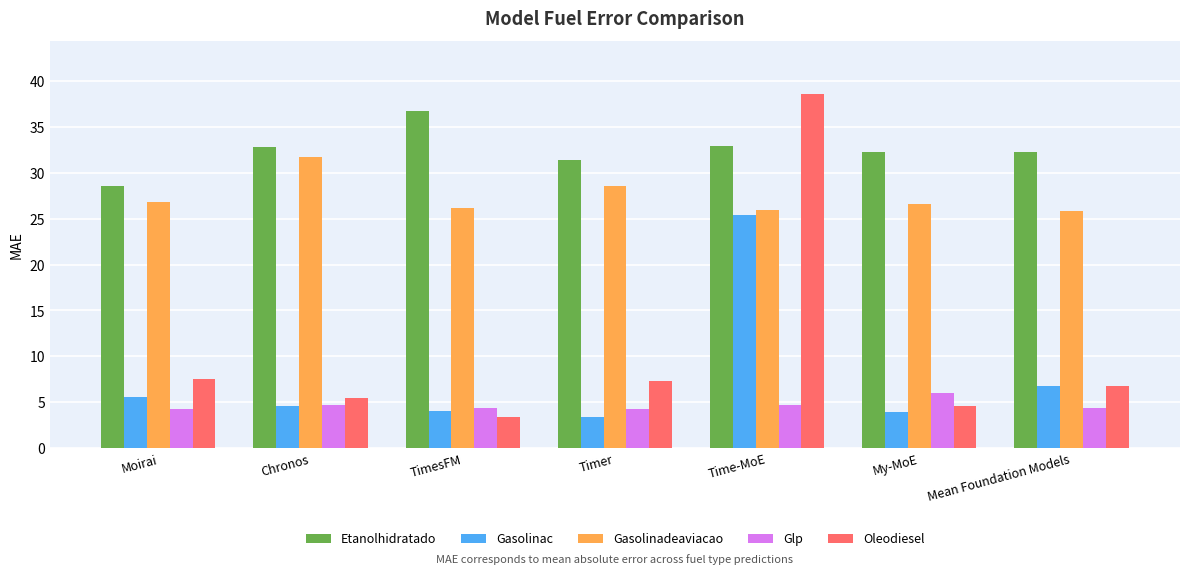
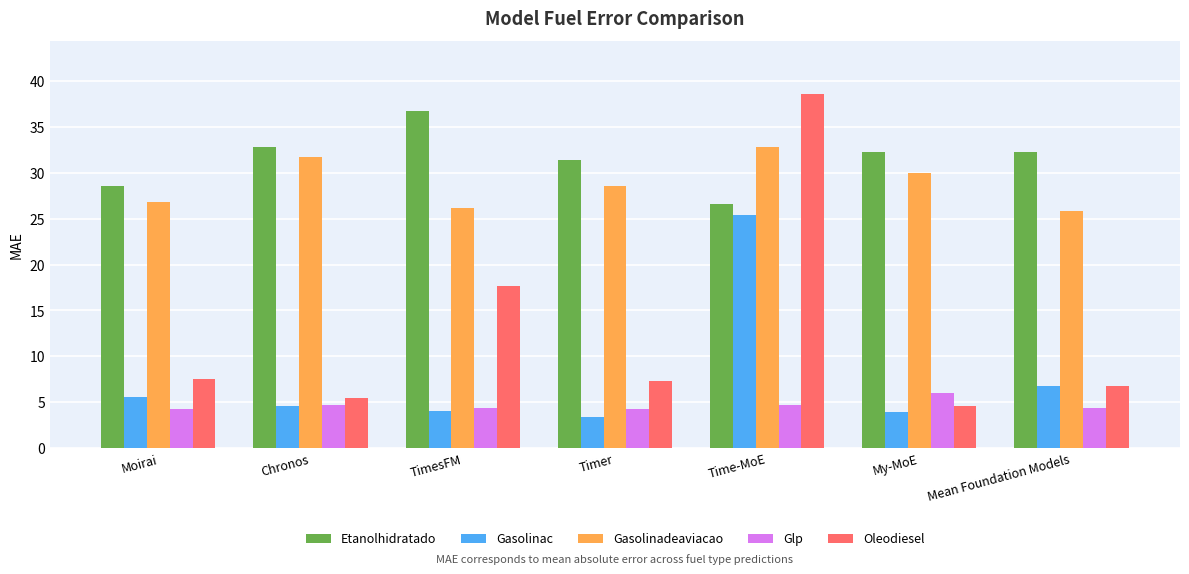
  {
    "Etanolhidratado": {
      "Moirai": 29,
      "Chronos": 33,
      "TimesFM": 37,
      "Timer": 31,
-     "Time-MoE": 33,
+     "Time-MoE": 27,
      "My-MoE": 32,
      "Mean Foundation Models": 32
    },
    "Gasolinac": {
      "Moirai": 6,
      "Chronos": 5,
      "TimesFM": 4,
      "Timer": 3,
      "Time-MoE": 25,
      "My-MoE": 4,
      "Mean Foundation Models": 7
    },
    "Gasolinadeaviacao": {
      "Moirai": 27,
      "Chronos": 32,
      "TimesFM": 26,
      "Timer": 29,
-     "Time-MoE": 26,
-     "My-MoE": 27,
+     "Time-MoE": 33,
+     "My-MoE": 30,
      "Mean Foundation Models": 26
    },
    "Glp": {
      "Moirai": 4,
      "Chronos": 5,
      "TimesFM": 4,
      "Timer": 4,
      "Time-MoE": 5,
      "My-MoE": 6,
      "Mean Foundation Models": 4
    },
    "Oleodiesel": {
      "Moirai": 8,
      "Chronos": 5,
-     "TimesFM": 3,
+     "TimesFM": 18,
      "Timer": 7,
      "Time-MoE": 39,
      "My-MoE": 5,
      "Mean Foundation Models": 7
    }
  }
